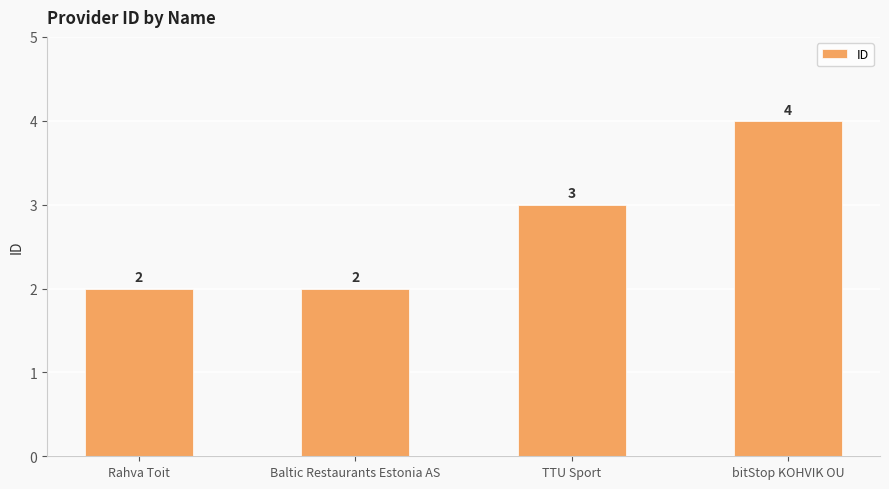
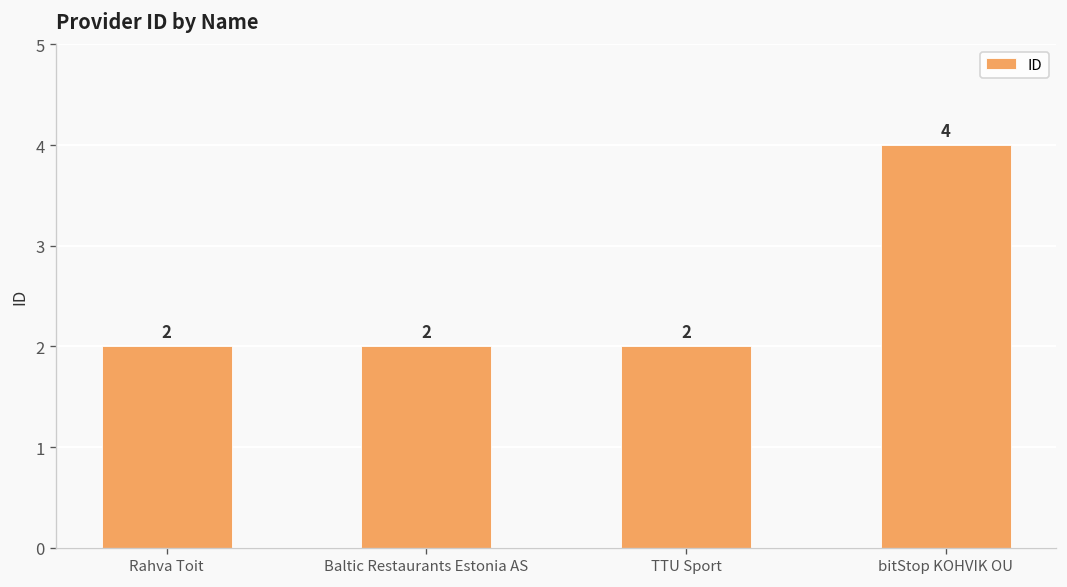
  {
    "Rahva Toit": 2,
    "Baltic Restaurants Estonia AS": 2,
-   "TTU Sport": 3,
+   "TTU Sport": 2,
    "bitStop KOHVIK OU": 4
  }
